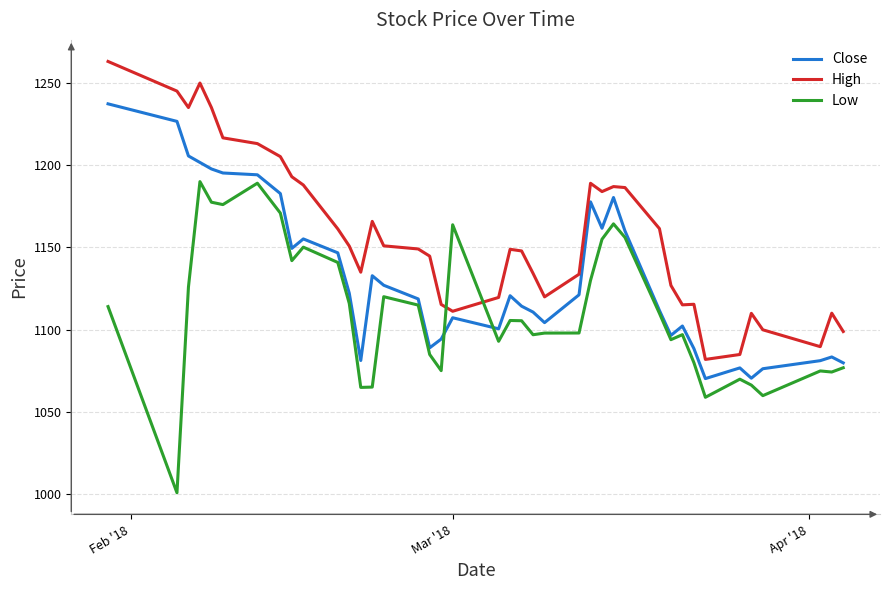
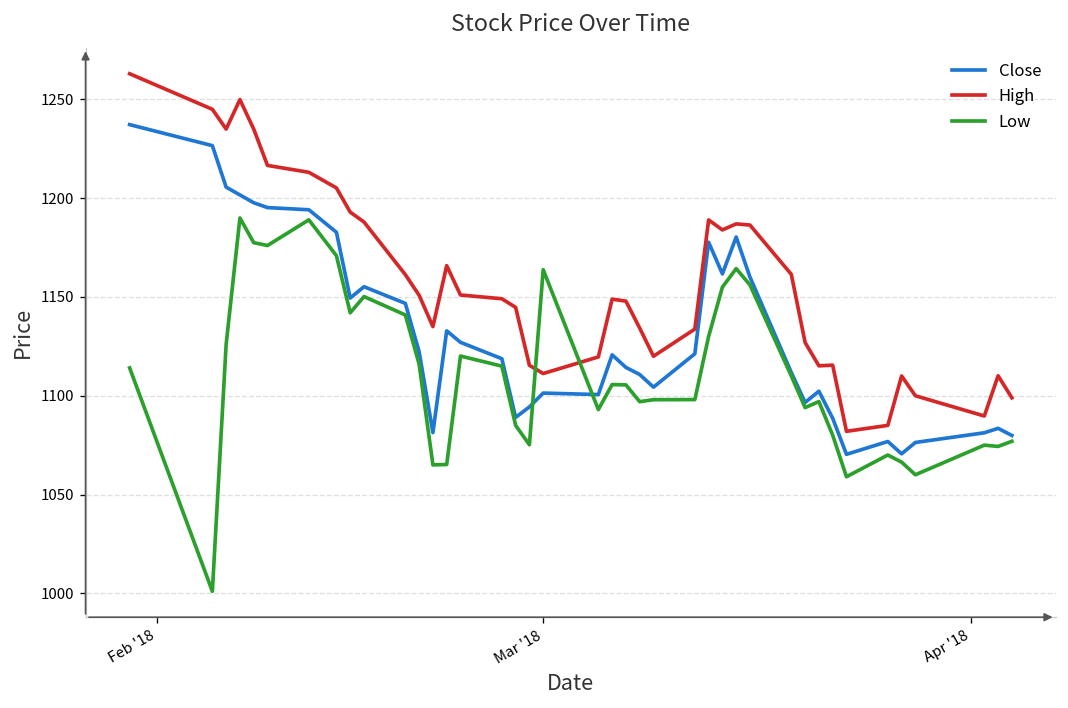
  {
    "Close": {
-     "Mar '18": 1107
+     "Mar '18": 1101
    },
    "High": {
      "Mar '18": 1111
    },
    "Low": {
      "Mar '18": 1164
    }
  }
